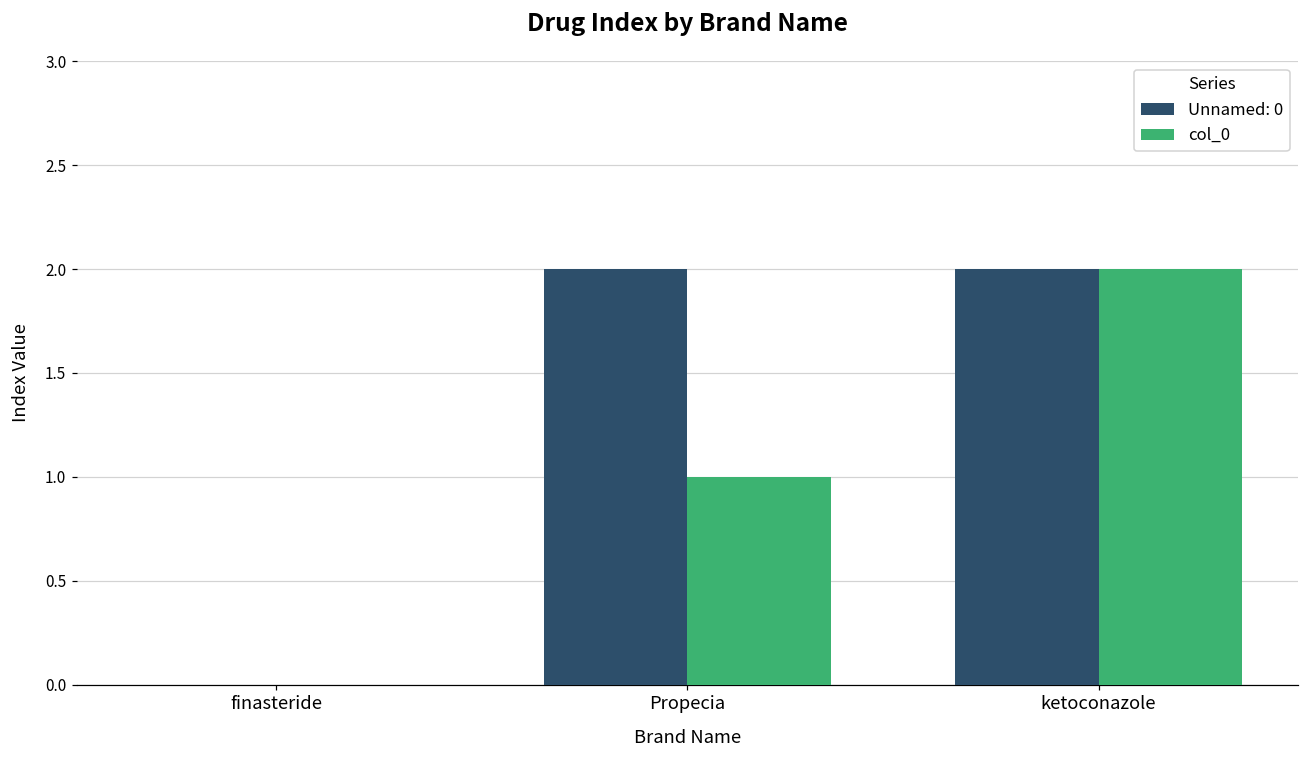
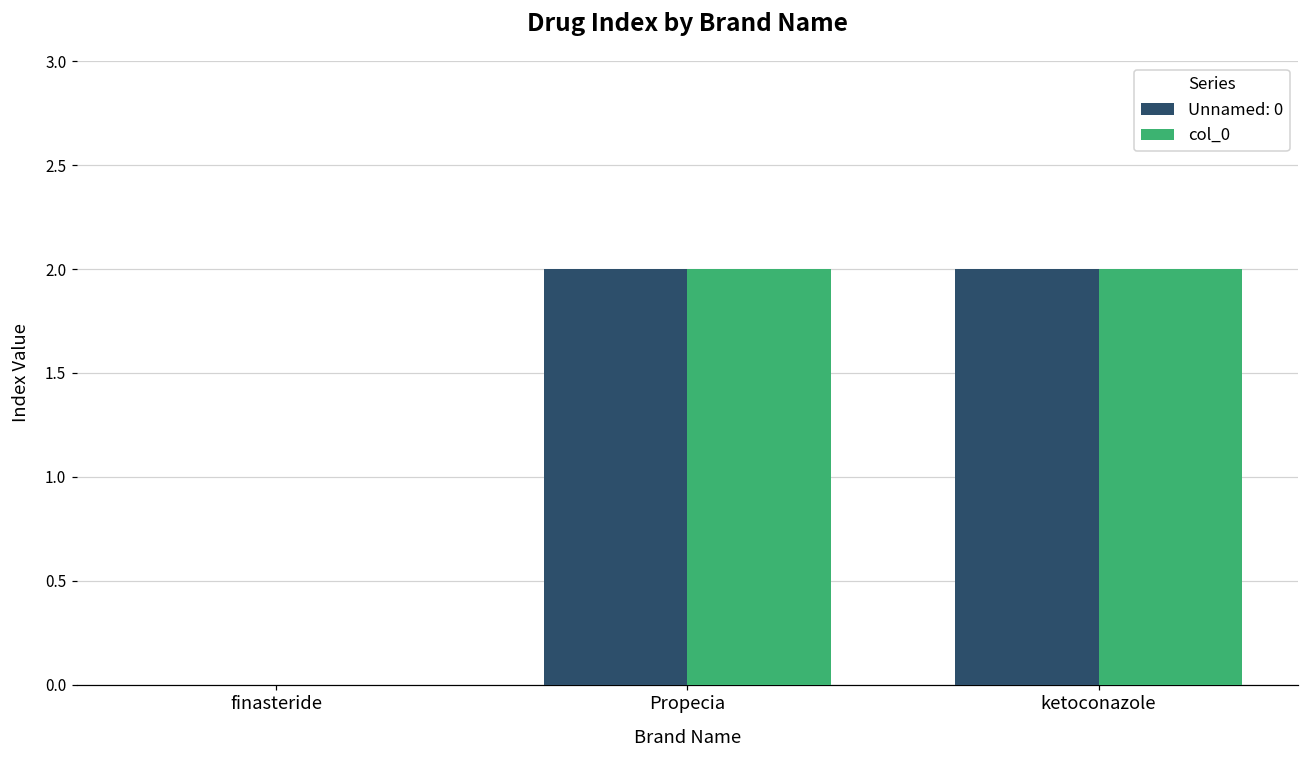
  {
    "Unnamed: 0": {
      "finasteride": 0,
      "Propecia": 2,
      "ketoconazole": 2
    },
    "col_0": {
      "finasteride": 0,
-     "Propecia": 1,
+     "Propecia": 2,
      "ketoconazole": 2
    }
  }
